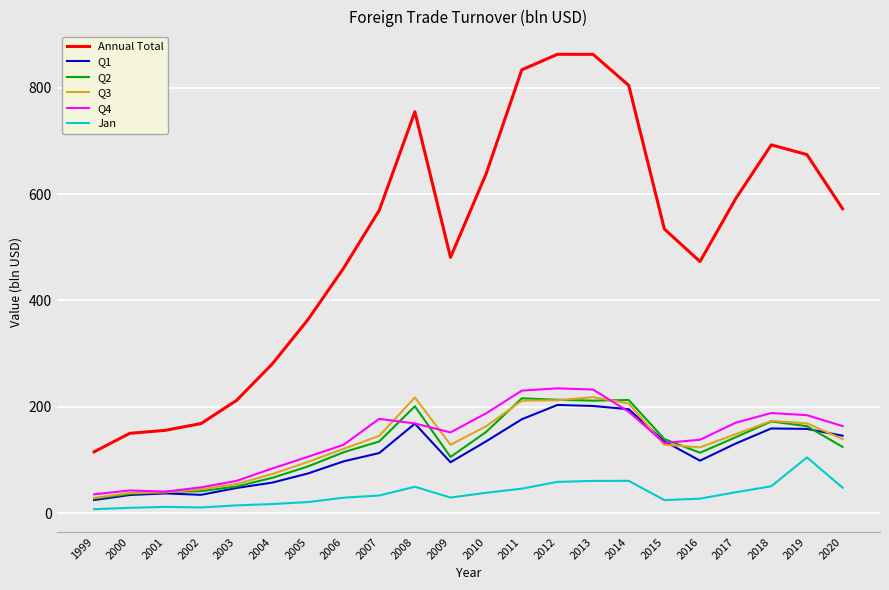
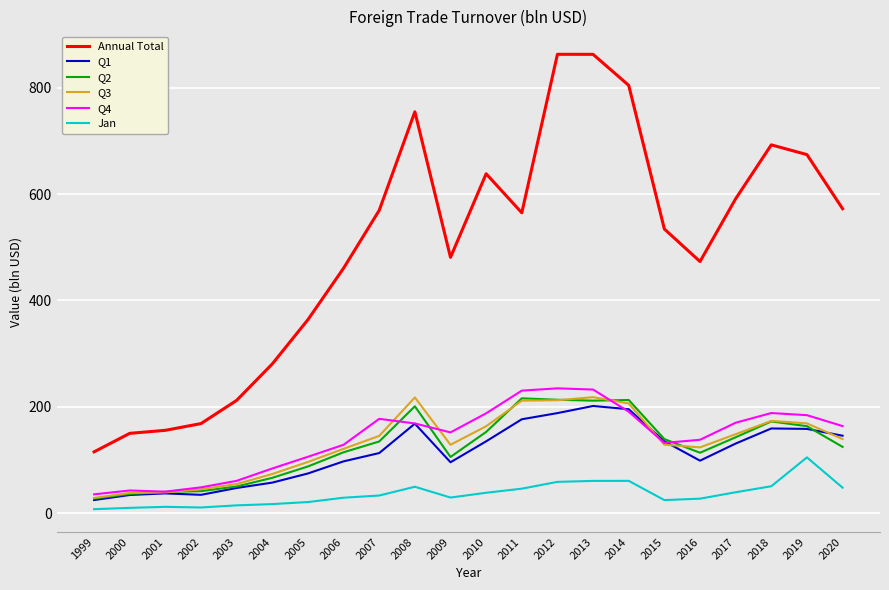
  {
    "Annual Total": {
      "1999": 120,
      "2000": 150,
      "2001": 160,
      "2002": 170,
      "2003": 210,
      "2004": 280,
      "2005": 360,
      "2006": 460,
      "2007": 570,
      "2008": 760,
      "2009": 480,
      "2010": 640,
-     "2011": 830,
+     "2011": 560,
      "2012": 860,
      "2013": 860,
      "2014": 800,
      "2015": 530,
      "2016": 470,
      "2017": 590,
      "2018": 690,
      "2019": 670,
      "2020": 570
    },
    "Q1": {
      "2002": 30,
      "2004": 60,
      "2005": 70,
      "2006": 100,
      "2007": 110,
      "2009": 100,
      "2010": 130,
      "2011": 180,
-     "2012": 200,
+     "2012": 190,
      "2013": 200,
      "2016": 100,
      "2017": 130,
      "2018": 160,
      "2019": 160,
      "2020": 150
    },
    "Q2": {
      "2004": 70,
      "2005": 90,
      "2006": 110,
      "2007": 130,
      "2008": 200,
      "2009": 110,
      "2010": 150,
      "2013": 210,
      "2014": 210,
      "2016": 110,
      "2017": 140,
      "2019": 160,
      "2020": 120
    },
    "Q3": {
      "2004": 70,
      "2005": 100,
      "2006": 120,
      "2007": 150,
      "2008": 220,
      "2009": 130,
      "2010": 160,
      "2013": 220,
      "2014": 210,
      "2016": 120,
      "2017": 150,
      "2019": 170,
      "2020": 140
    },
    "Q4": {
      "1999": 40,
      "2003": 60,
      "2004": 80,
      "2005": 110,
      "2006": 130,
      "2007": 180,
      "2009": 150,
      "2010": 190,
      "2011": 230,
      "2012": 230,
      "2013": 230,
      "2016": 140,
      "2017": 170,
      "2018": 190,
      "2019": 180,
      "2020": 160
    },
    "Jan": {
      "1999": 10,
      "2000": 10,
      "2001": 10,
      "2002": 10,
      "2003": 10,
      "2004": 20,
      "2005": 20,
      "2006": 30,
      "2007": 30,
      "2008": 50,
      "2009": 30,
      "2010": 40,
      "2011": 50,
      "2012": 60,
      "2013": 60,
      "2014": 60,
      "2015": 20,
      "2016": 30,
      "2017": 40,
      "2018": 50,
      "2019": 100,
      "2020": 50
    }
  }
